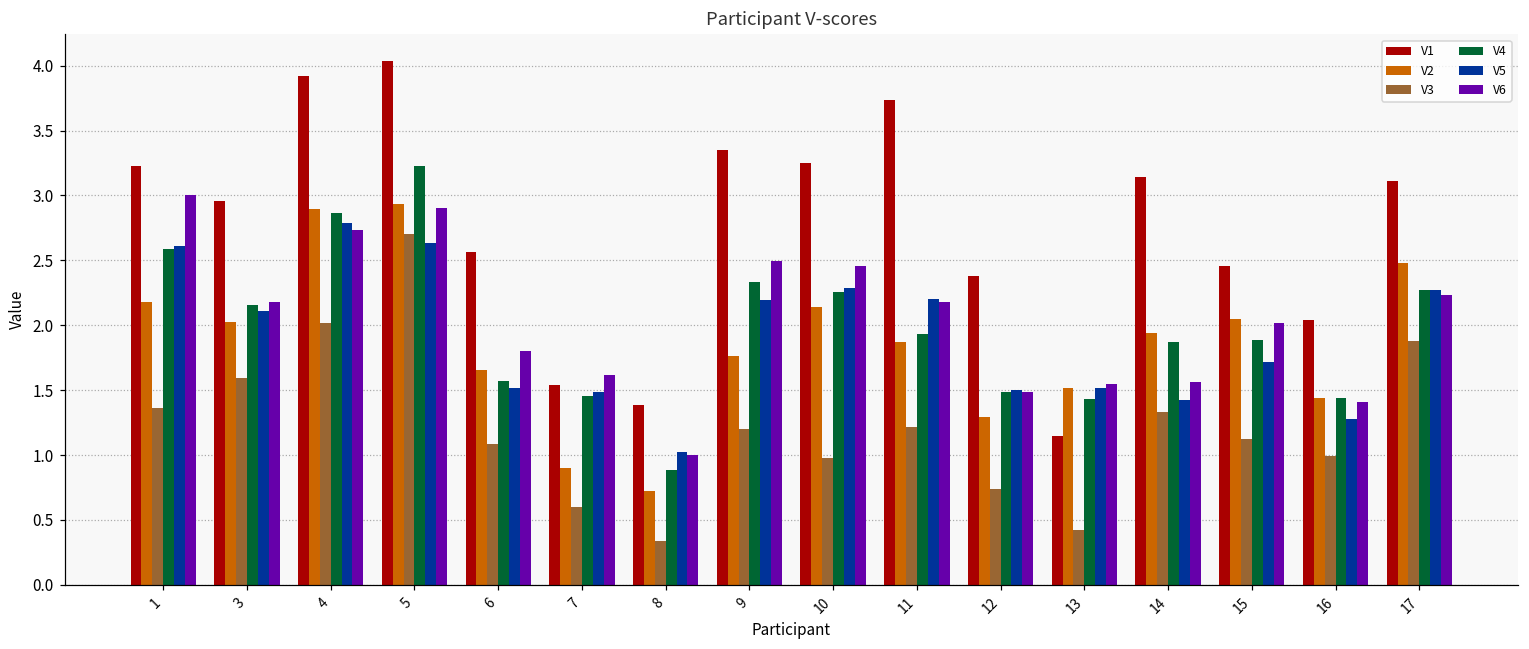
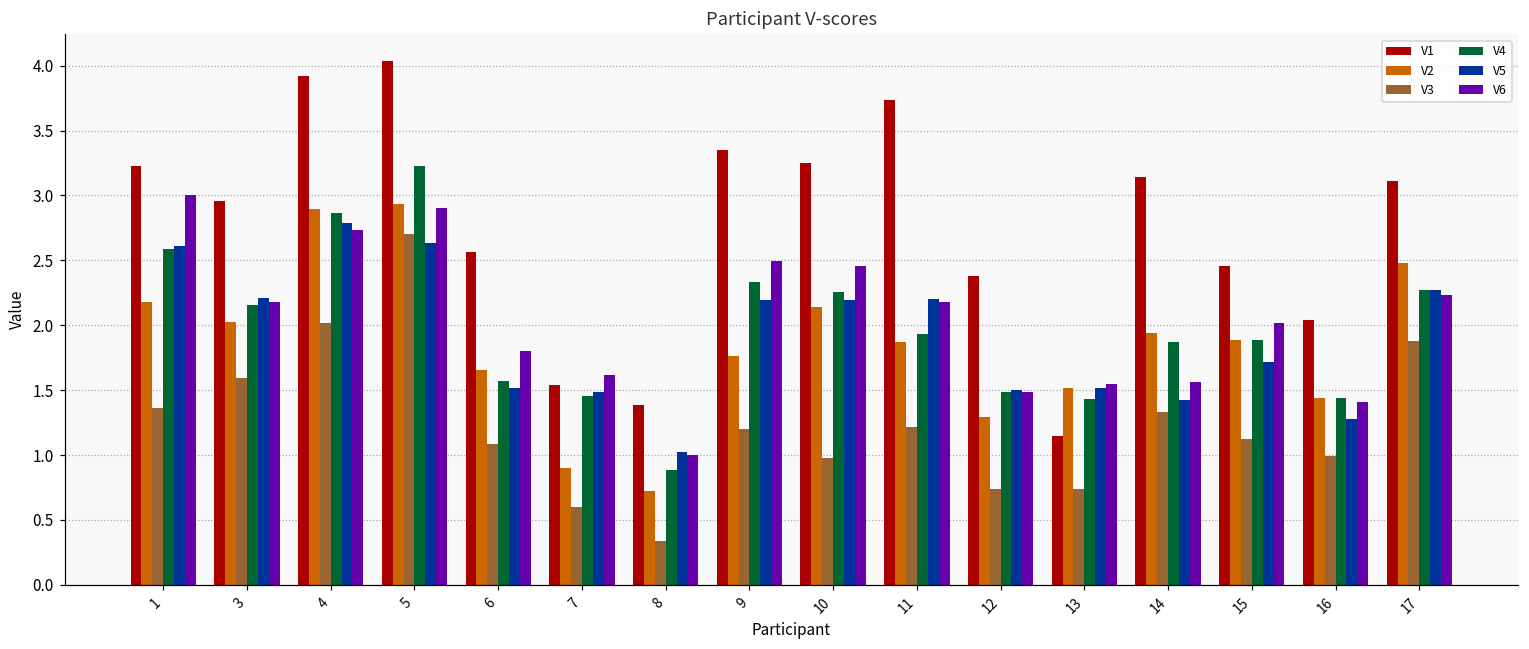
  {
    "V1": {
      "1": 3.23,
      "3": 2.95,
      "4": 3.92,
      "5": 4.04,
      "6": 2.56,
      "7": 1.54,
      "8": 1.38,
      "9": 3.35,
      "10": 3.25,
      "11": 3.74,
      "12": 2.38,
      "13": 1.15,
      "14": 3.14,
      "15": 2.46,
      "16": 2.04,
      "17": 3.11
    },
    "V2": {
      "1": 2.18,
      "3": 2.03,
      "4": 2.90,
      "5": 2.93,
      "6": 1.66,
      "7": 0.90,
      "8": 0.72,
      "9": 1.77,
      "10": 2.14,
      "11": 1.87,
      "12": 1.29,
      "13": 1.52,
      "14": 1.94,
-     "15": 2.04,
+     "15": 1.89,
      "16": 1.44,
      "17": 2.48
    },
    "V3": {
      "1": 1.36,
      "3": 1.60,
      "4": 2.02,
      "5": 2.70,
      "6": 1.08,
      "7": 0.60,
      "8": 0.33,
      "9": 1.20,
      "10": 0.98,
      "11": 1.21,
      "12": 0.74,
-     "13": 0.43,
+     "13": 0.74,
      "14": 1.33,
      "15": 1.13,
      "16": 0.99,
      "17": 1.88
    },
    "V4": {
      "1": 2.59,
      "3": 2.16,
      "4": 2.87,
      "5": 3.23,
      "6": 1.57,
      "7": 1.46,
      "8": 0.88,
      "9": 2.34,
      "10": 2.26,
      "11": 1.93,
      "12": 1.49,
      "13": 1.43,
      "14": 1.87,
      "15": 1.89,
      "16": 1.44,
      "17": 2.28
    },
    "V5": {
      "1": 2.61,
-     "3": 2.11,
+     "3": 2.21,
      "4": 2.79,
      "5": 2.64,
      "6": 1.52,
      "7": 1.49,
      "8": 1.02,
      "9": 2.20,
-     "10": 2.28,
+     "10": 2.20,
      "11": 2.20,
      "12": 1.50,
      "13": 1.52,
      "14": 1.43,
      "15": 1.71,
      "16": 1.28,
      "17": 2.27
    },
    "V6": {
      "1": 3.01,
      "3": 2.18,
      "4": 2.73,
      "5": 2.90,
      "6": 1.80,
      "7": 1.62,
      "8": 1.00,
      "9": 2.49,
      "10": 2.45,
      "11": 2.18,
      "12": 1.49,
      "13": 1.54,
      "14": 1.56,
      "15": 2.01,
      "16": 1.41,
      "17": 2.23
    }
  }
